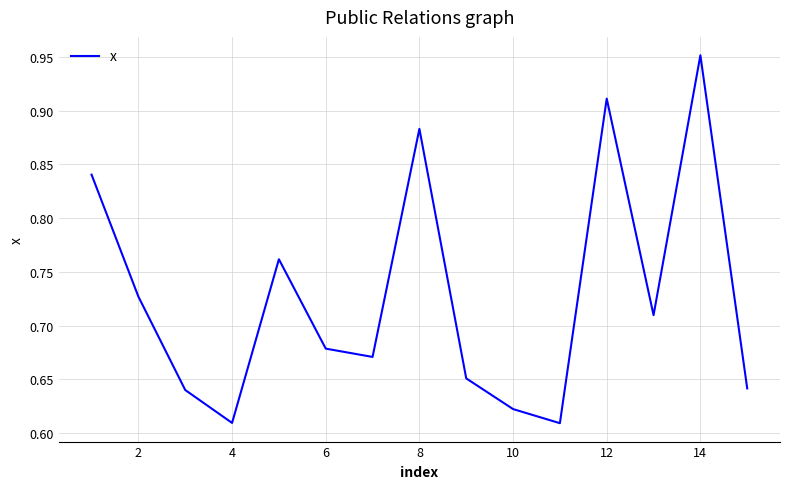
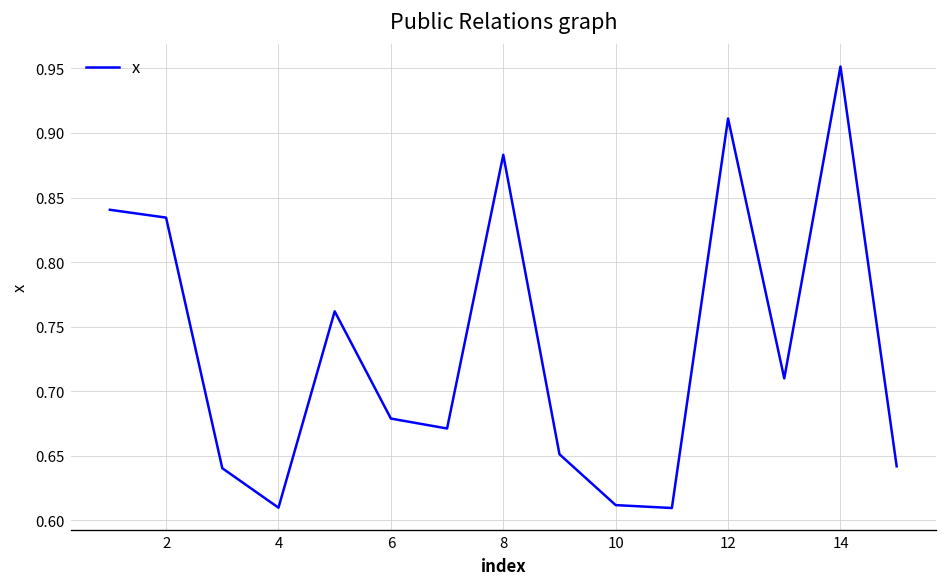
  {
-   "2": 0.727,
+   "2": 0.834,
    "4": 0.610,
    "6": 0.679,
    "8": 0.883,
-   "10": 0.622,
+   "10": 0.612,
    "12": 0.911,
    "14": 0.951
  }
